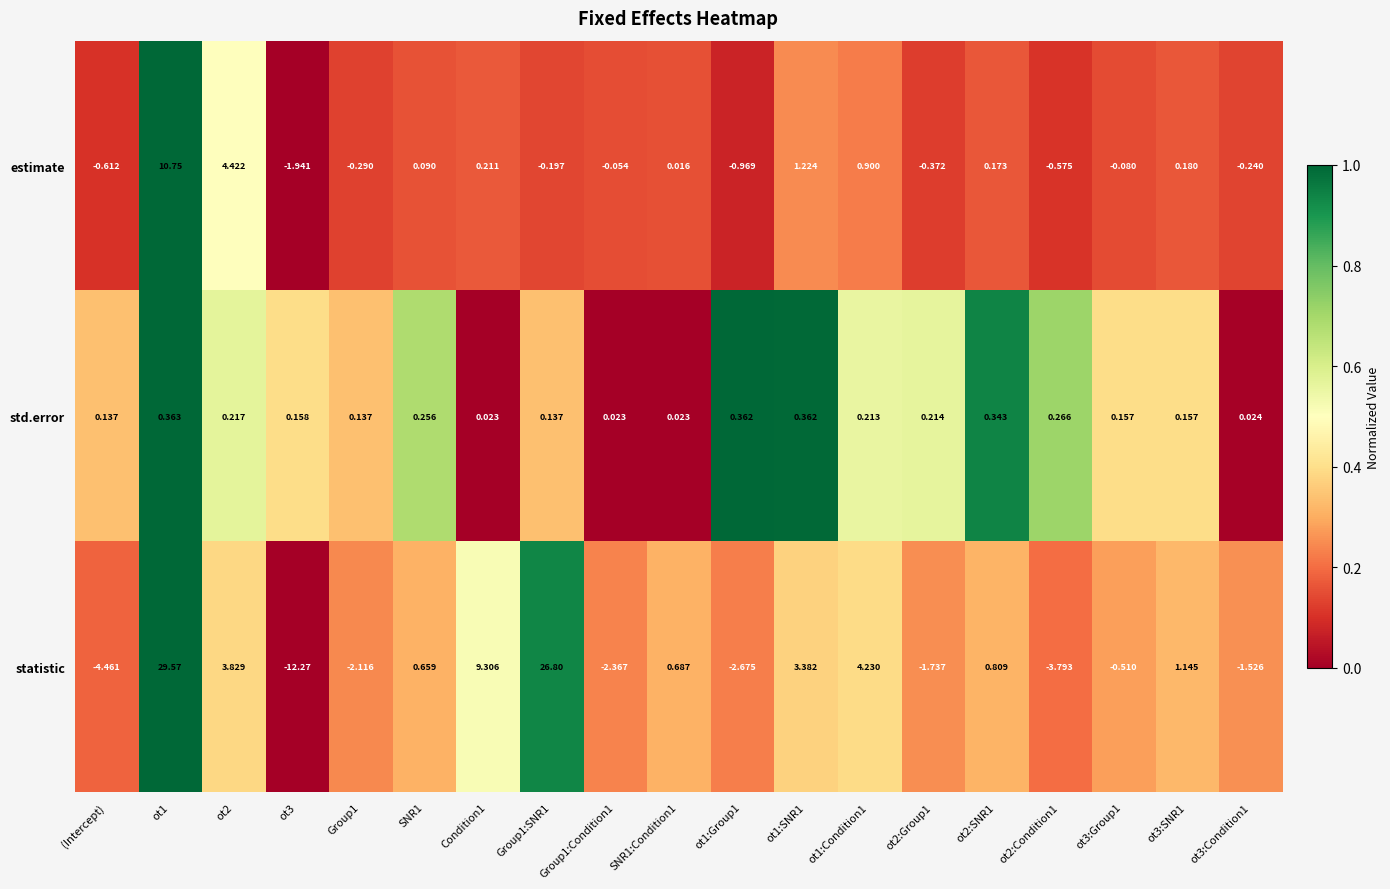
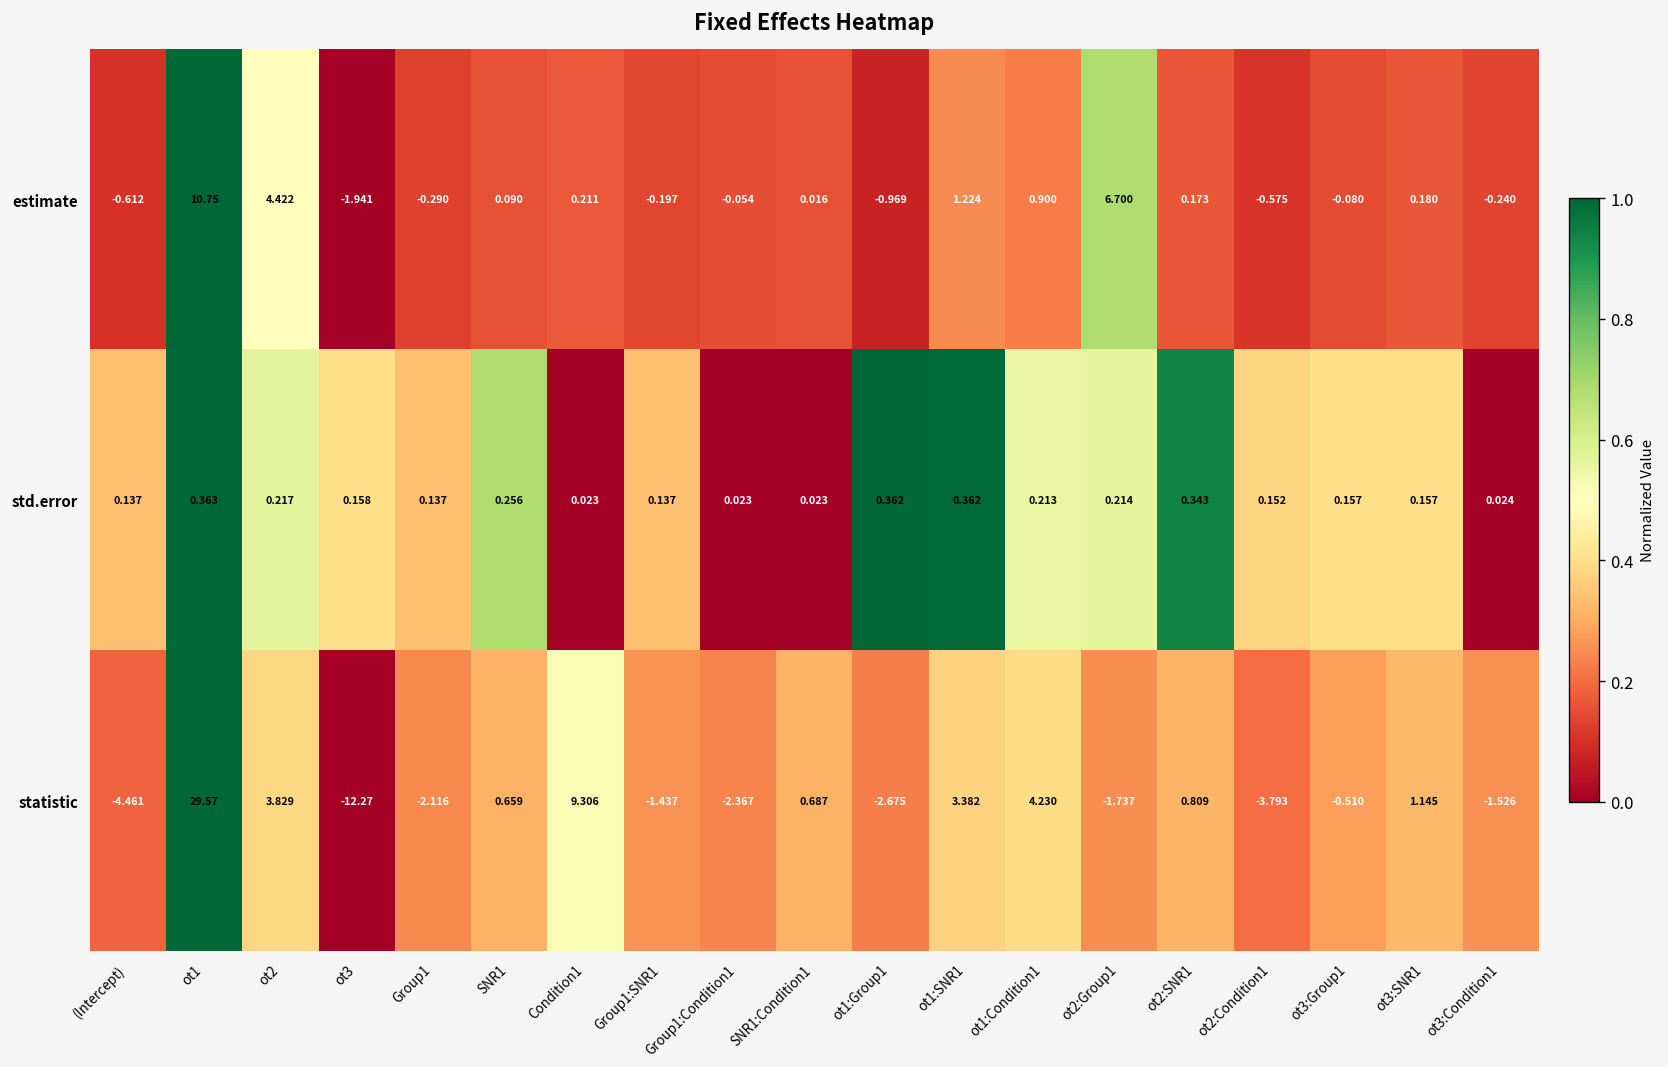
  {
    "estimate": {
      "(Intercept)": -0.612,
      "ot1": 10.75,
      "ot2": 4.422,
      "ot3": -1.941,
      "Group1": -0.290,
      "SNR1": 0.090,
      "Condition1": 0.211,
      "Group1:SNR1": -0.197,
      "Group1:Condition1": -0.054,
      "SNR1:Condition1": 0.016,
      "ot1:Group1": -0.969,
      "ot1:SNR1": 1.224,
      "ot1:Condition1": 0.900,
-     "ot2:Group1": -0.372,
+     "ot2:Group1": 6.700,
      "ot2:SNR1": 0.173,
      "ot2:Condition1": -0.575,
      "ot3:Group1": -0.080,
      "ot3:SNR1": 0.180,
      "ot3:Condition1": -0.240
    },
    "std.error": {
      "(Intercept)": 0.137,
      "ot1": 0.363,
      "ot2": 0.217,
      "ot3": 0.158,
      "Group1": 0.137,
      "SNR1": 0.256,
      "Condition1": 0.023,
      "Group1:SNR1": 0.137,
      "Group1:Condition1": 0.023,
      "SNR1:Condition1": 0.023,
      "ot1:Group1": 0.362,
      "ot1:SNR1": 0.362,
      "ot1:Condition1": 0.213,
      "ot2:Group1": 0.214,
      "ot2:SNR1": 0.343,
-     "ot2:Condition1": 0.266,
+     "ot2:Condition1": 0.152,
      "ot3:Group1": 0.157,
      "ot3:SNR1": 0.157,
      "ot3:Condition1": 0.024
    },
    "statistic": {
      "(Intercept)": -4.461,
      "ot1": 29.57,
      "ot2": 3.829,
      "ot3": -12.27,
      "Group1": -2.116,
      "SNR1": 0.659,
      "Condition1": 9.306,
-     "Group1:SNR1": 26.80,
+     "Group1:SNR1": -1.437,
      "Group1:Condition1": -2.367,
      "SNR1:Condition1": 0.687,
      "ot1:Group1": -2.675,
      "ot1:SNR1": 3.382,
      "ot1:Condition1": 4.230,
      "ot2:Group1": -1.737,
      "ot2:SNR1": 0.809,
      "ot2:Condition1": -3.793,
      "ot3:Group1": -0.510,
      "ot3:SNR1": 1.145,
      "ot3:Condition1": -1.526
    }
  }
